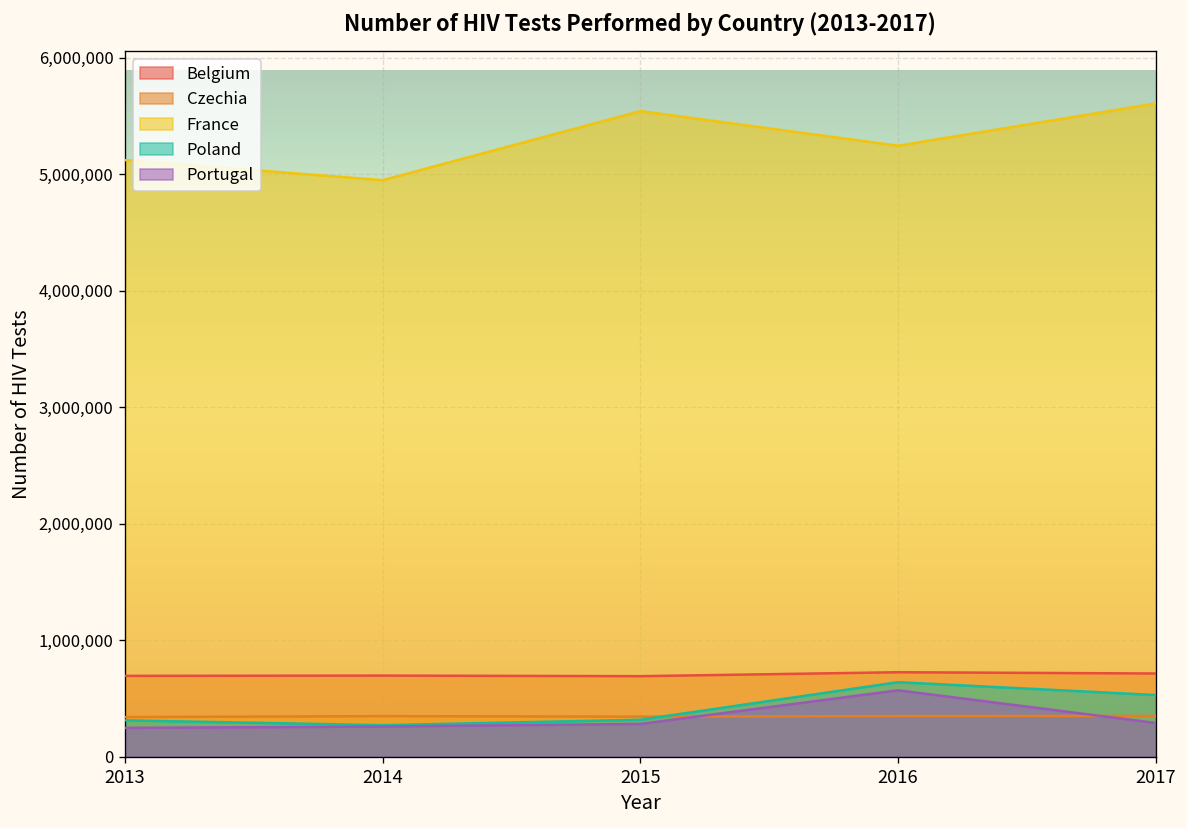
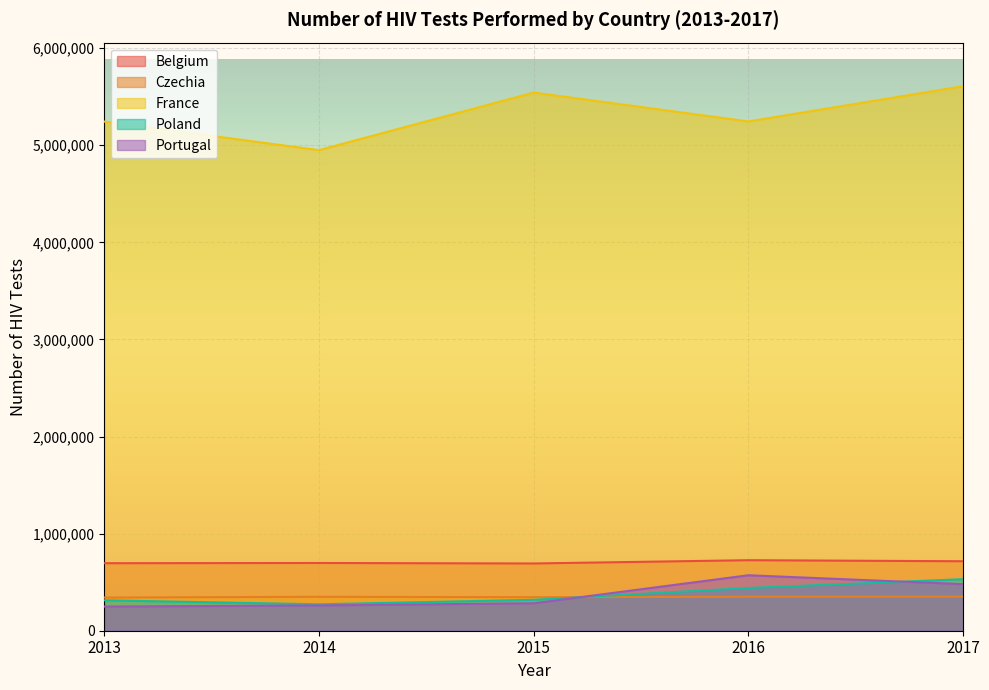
  {
    "France": {
-     "2013": "5,100,000",
+     "2013": "5,200,000",
      "2014": "5,000,000",
      "2015": "5,500,000",
      "2016": "5,200,000",
      "2017": "5,600,000"
    },
    "Poland": {
      "2013": "300,000",
      "2015": "300,000",
-     "2016": "600,000",
+     "2016": "400,000",
      "2017": "500,000"
    },
    "Portugal": {
      "2013": "200,000",
      "2015": "300,000",
      "2016": "600,000",
-     "2017": "300,000"
+     "2017": "500,000"
    }
  }
